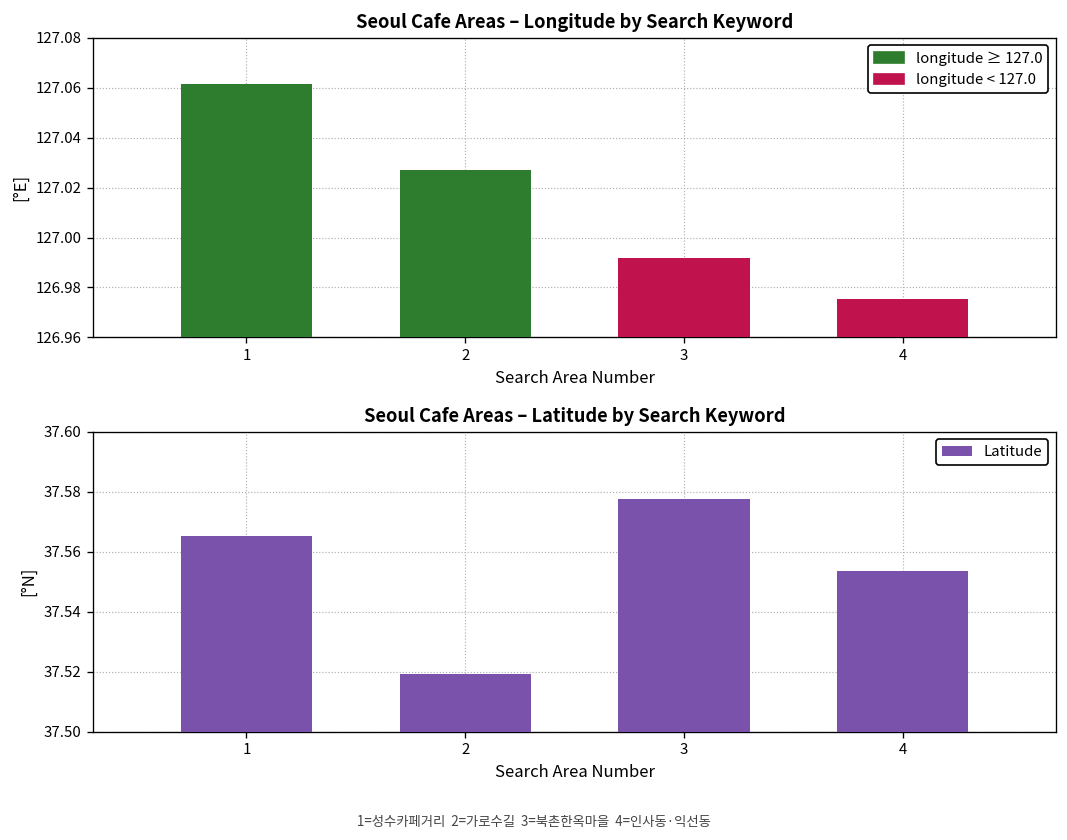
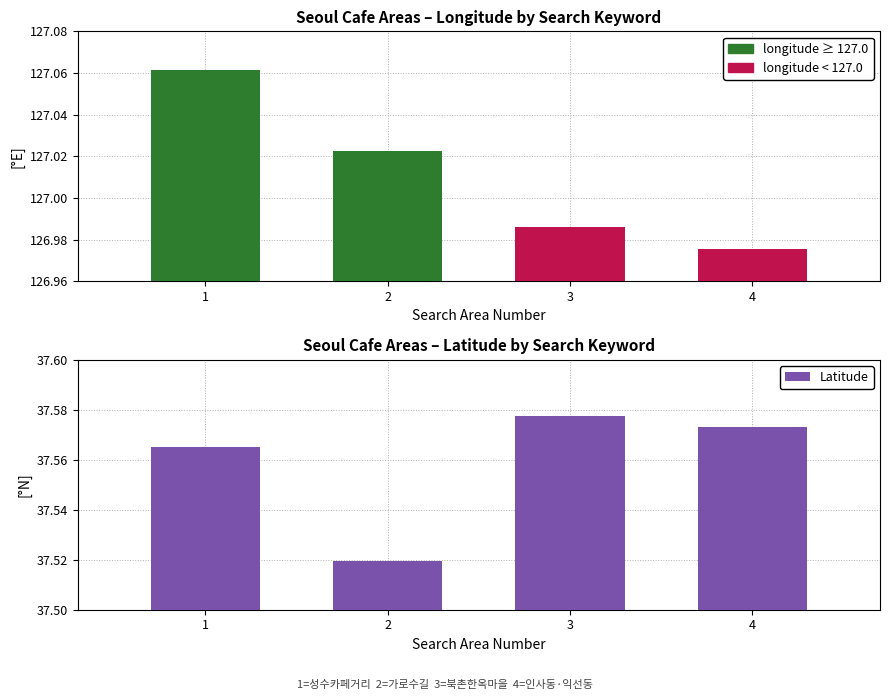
  {
    "Seoul Cafe Areas – Longitude by Search Keyword": {
      "1": 127.062,
-     "2": 127.027,
-     "3": 126.992,
+     "2": 127.023,
+     "3": 126.986,
      "4": 126.976
    },
    "Seoul Cafe Areas – Latitude by Search Keyword": {
      "1": 37.565,
      "2": 37.519,
      "3": 37.577,
-     "4": 37.554
+     "4": 37.573
    }
  }
